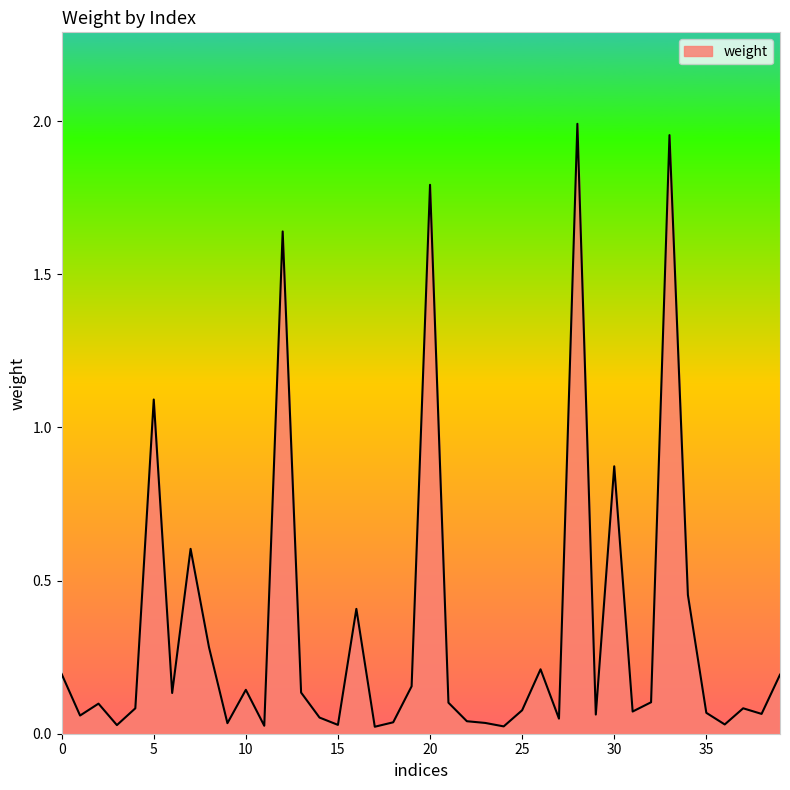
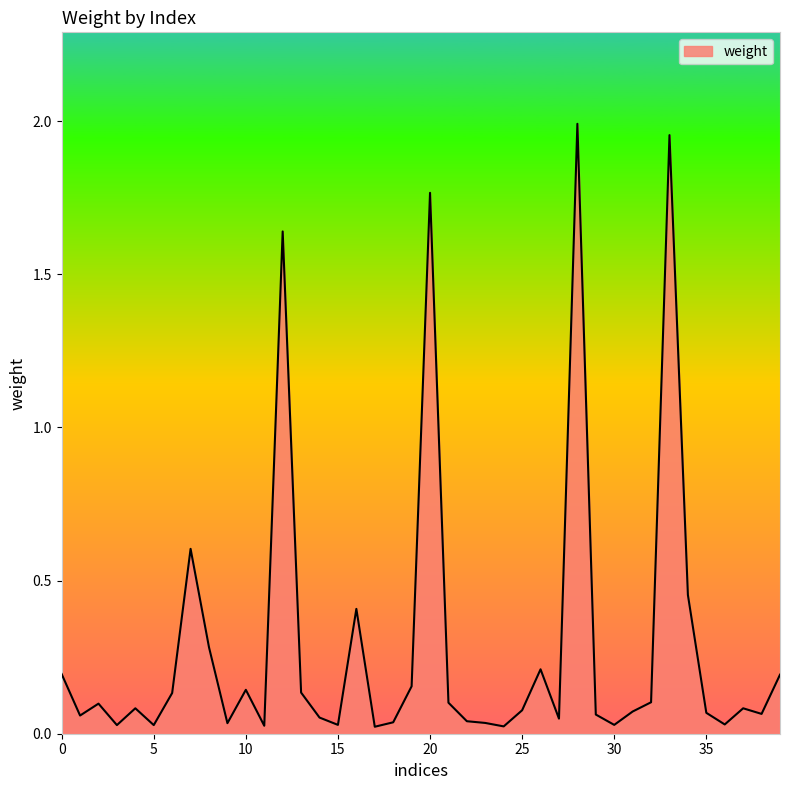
  {
    "0": 0.19,
-   "5": 1.09,
+   "5": 0.03,
    "10": 0.14,
    "15": 0.03,
-   "20": 1.79,
+   "20": 1.77,
    "25": 0.08,
-   "30": 0.87,
+   "30": 0.03,
    "35": 0.07
  }
